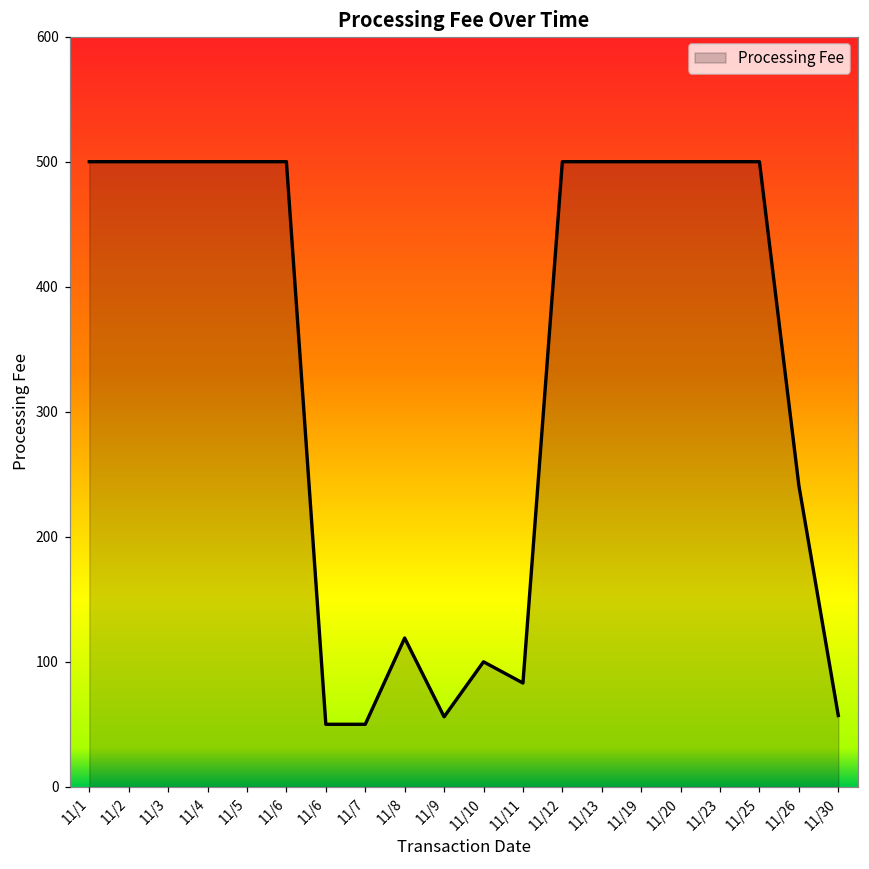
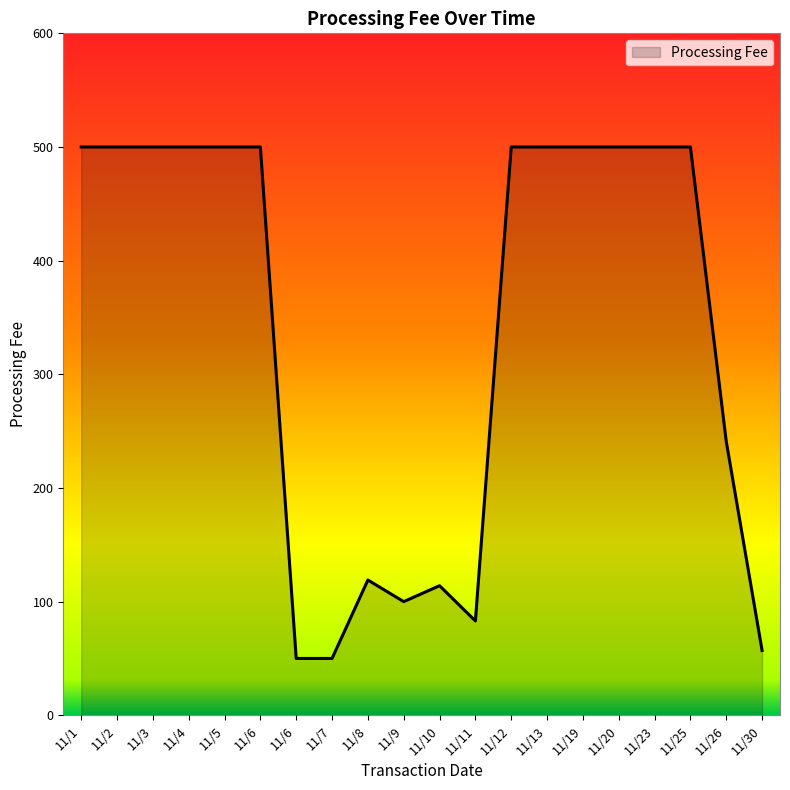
  {
    "11/1": 500,
    "11/2": 500,
    "11/3": 500,
    "11/4": 500,
    "11/5": 500,
    "11/7": 50,
    "11/8": 119,
-   "11/9": 56,
-   "11/10": 100,
+   "11/9": 100,
+   "11/10": 114,
    "11/11": 83,
    "11/12": 500,
    "11/13": 500,
    "11/19": 500,
    "11/20": 500,
    "11/23": 500,
    "11/25": 500,
    "11/26": 241,
    "11/30": 57
  }
